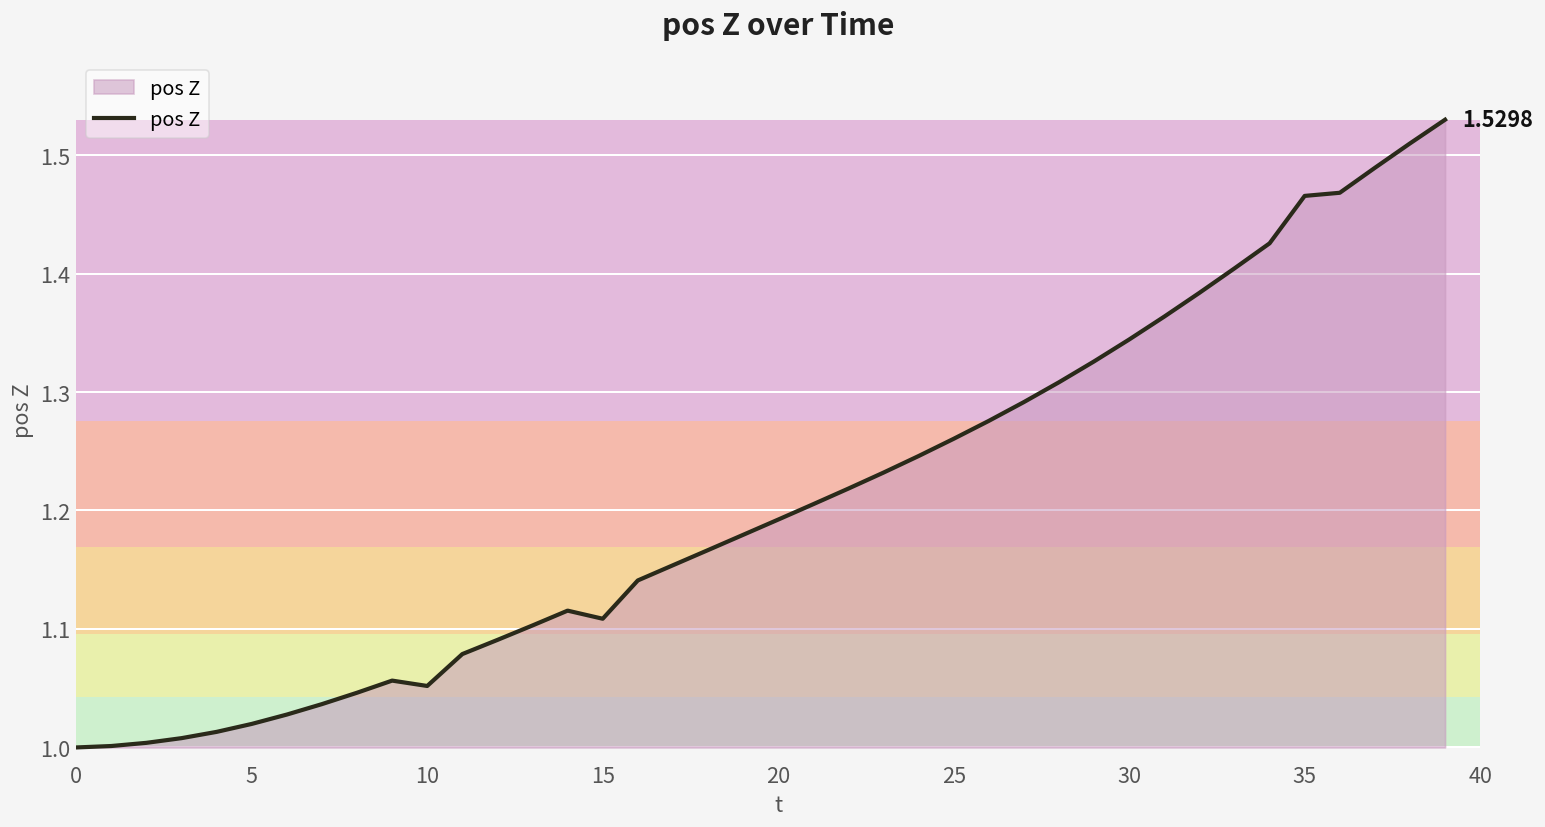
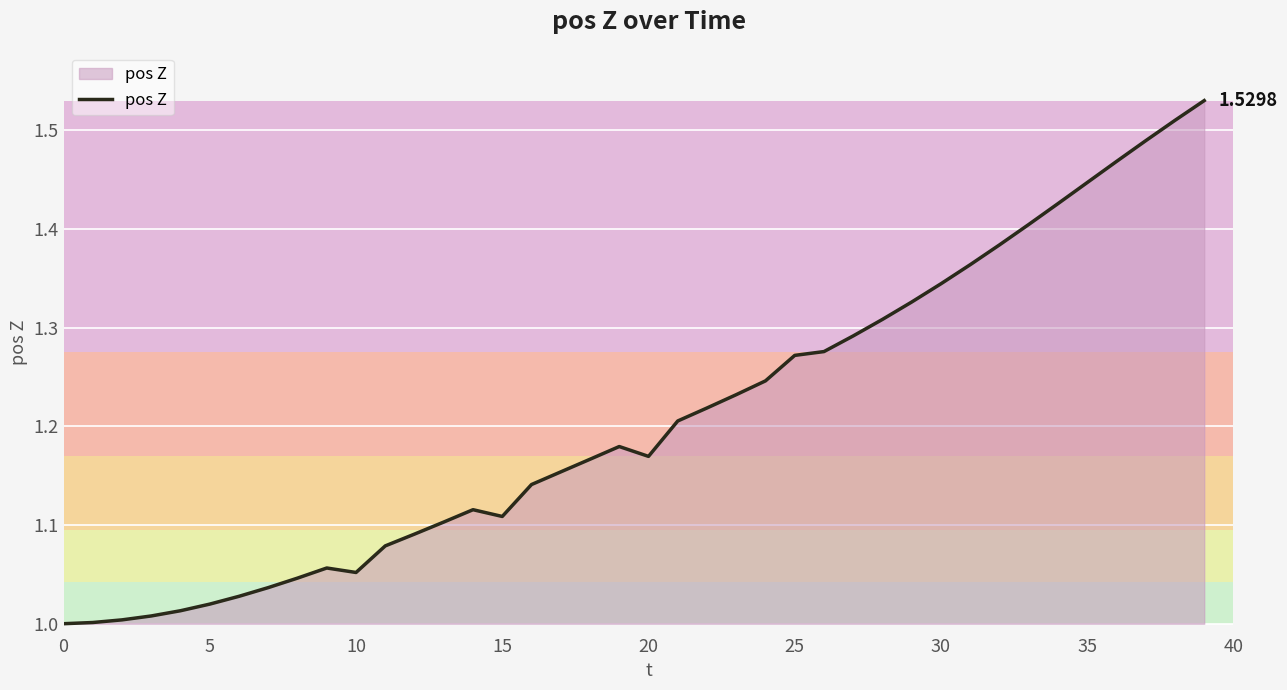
  {
    "0": 1.00,
    "5": 1.02,
    "10": 1.05,
    "15": 1.11,
-   "20": 1.19,
-   "25": 1.26,
+   "20": 1.17,
+   "25": 1.27,
    "30": 1.34,
-   "35": 1.47
+   "35": 1.45
  }
